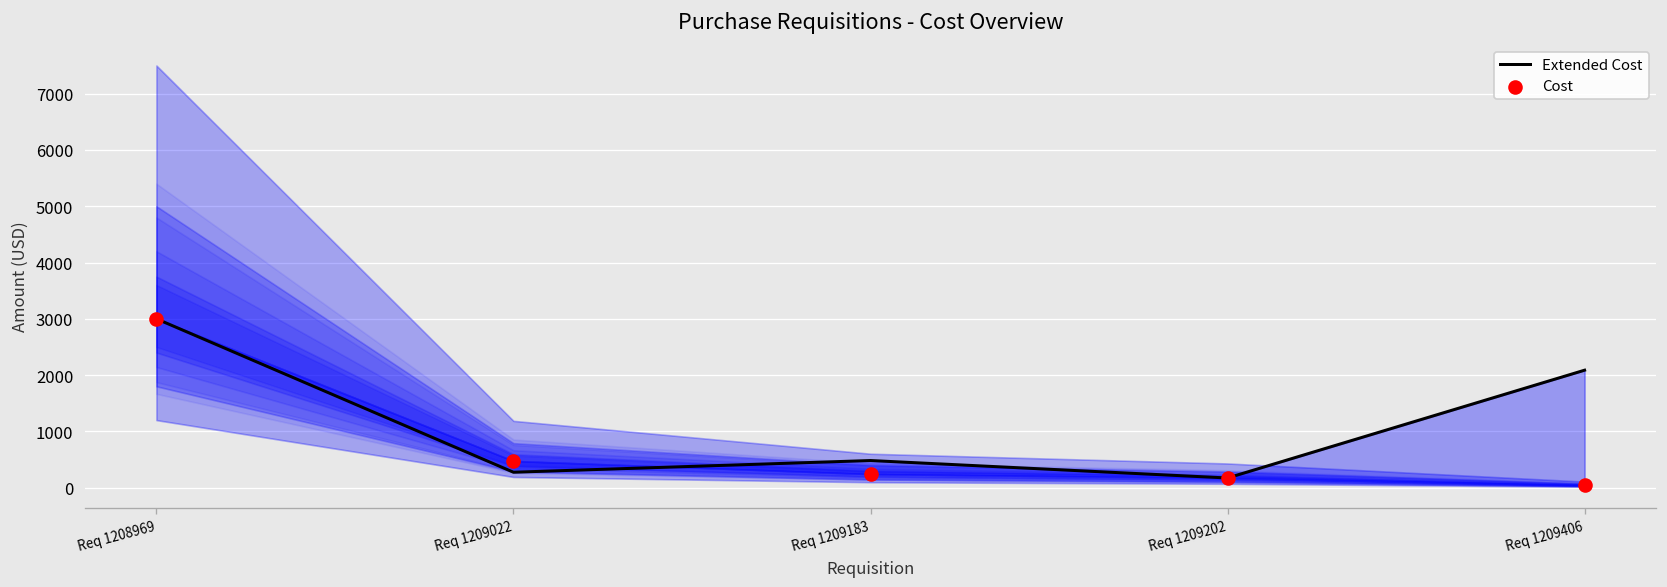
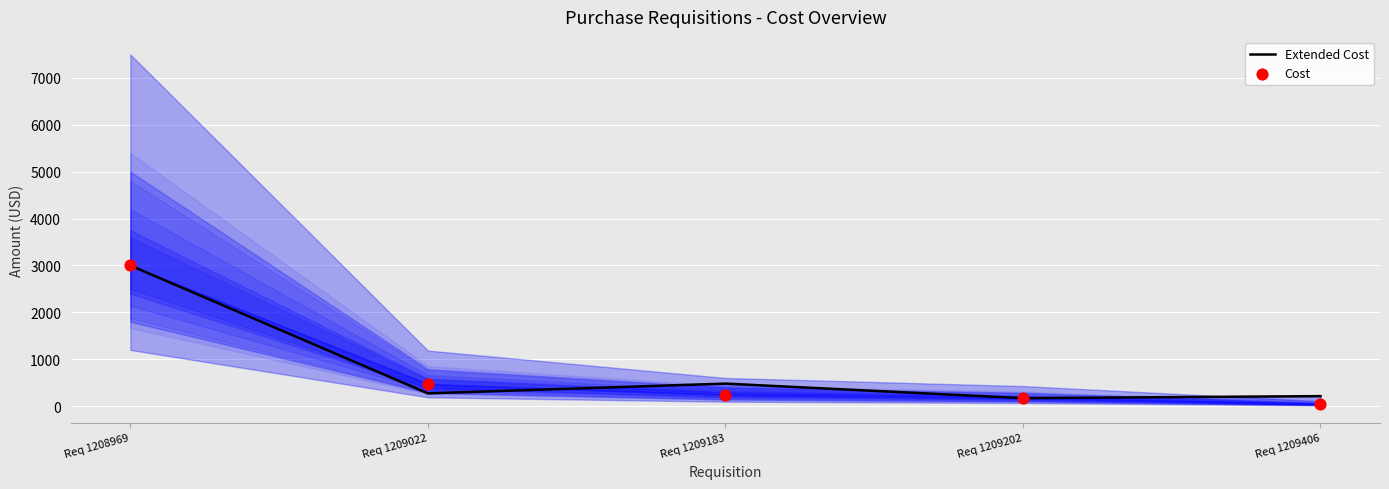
  {
    "Extended Cost": {
      "Req 1209022": 300,
-     "Req 1209406": 2100
+     "Req 1209406": 200
    }
  }
